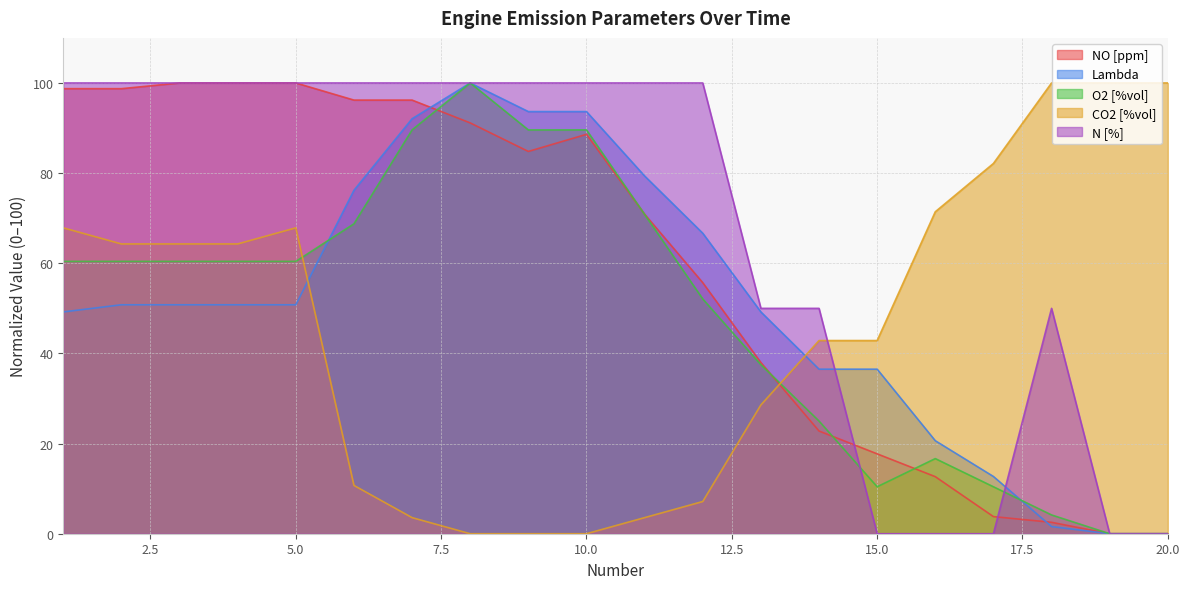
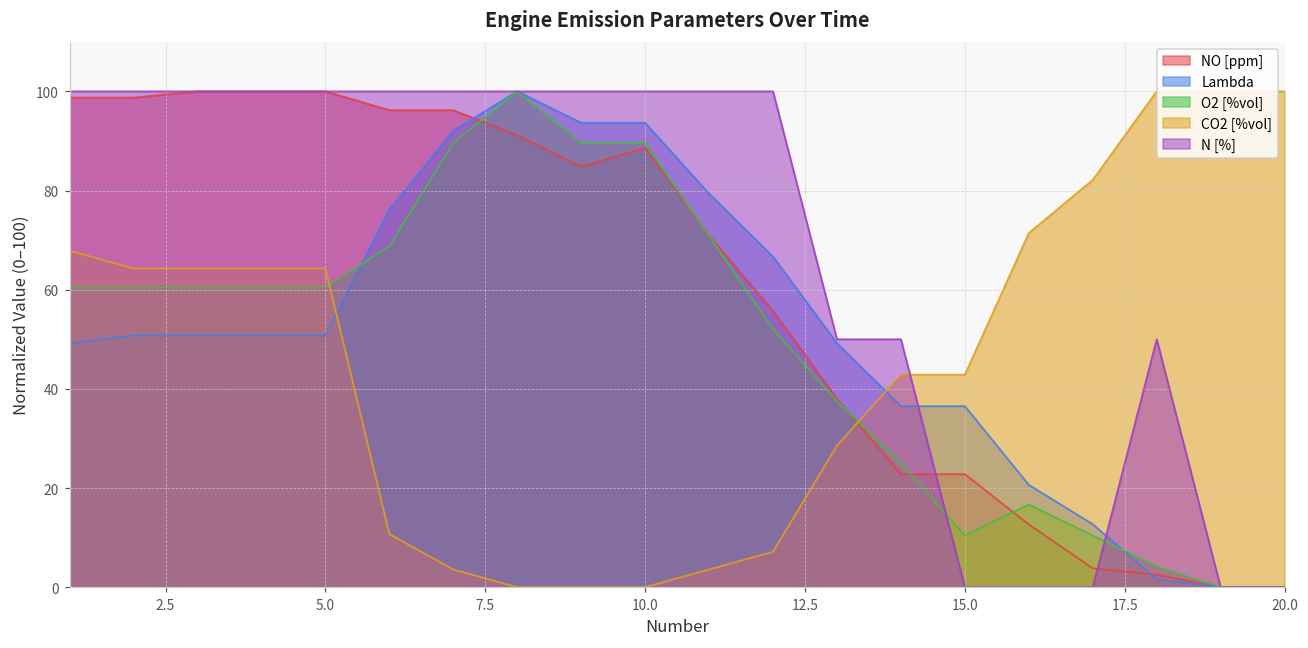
  {
    "NO [ppm]": {
      "10.0": 89,
-     "15.0": 18
+     "15.0": 23
    },
    "Lambda": {
      "5.0": 51,
      "10.0": 94,
      "15.0": 37
    },
    "O2 [%vol]": {
      "5.0": 60,
      "10.0": 90,
      "15.0": 10
    },
    "CO2 [%vol]": {
-     "5.0": 68,
+     "5.0": 64,
      "10.0": 0,
      "15.0": 43,
      "20.0": 100
    },
    "N [%]": {
      "10.0": 100,
      "15.0": 0
    }
  }
